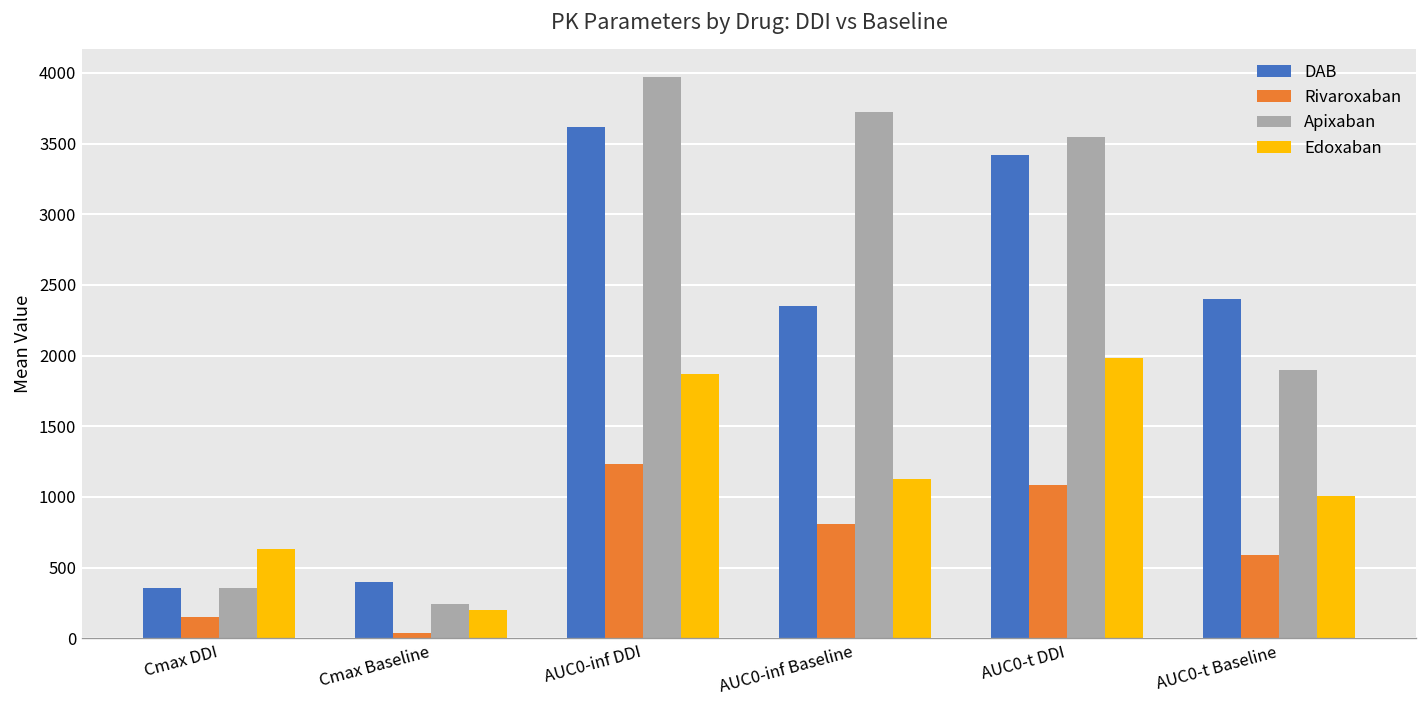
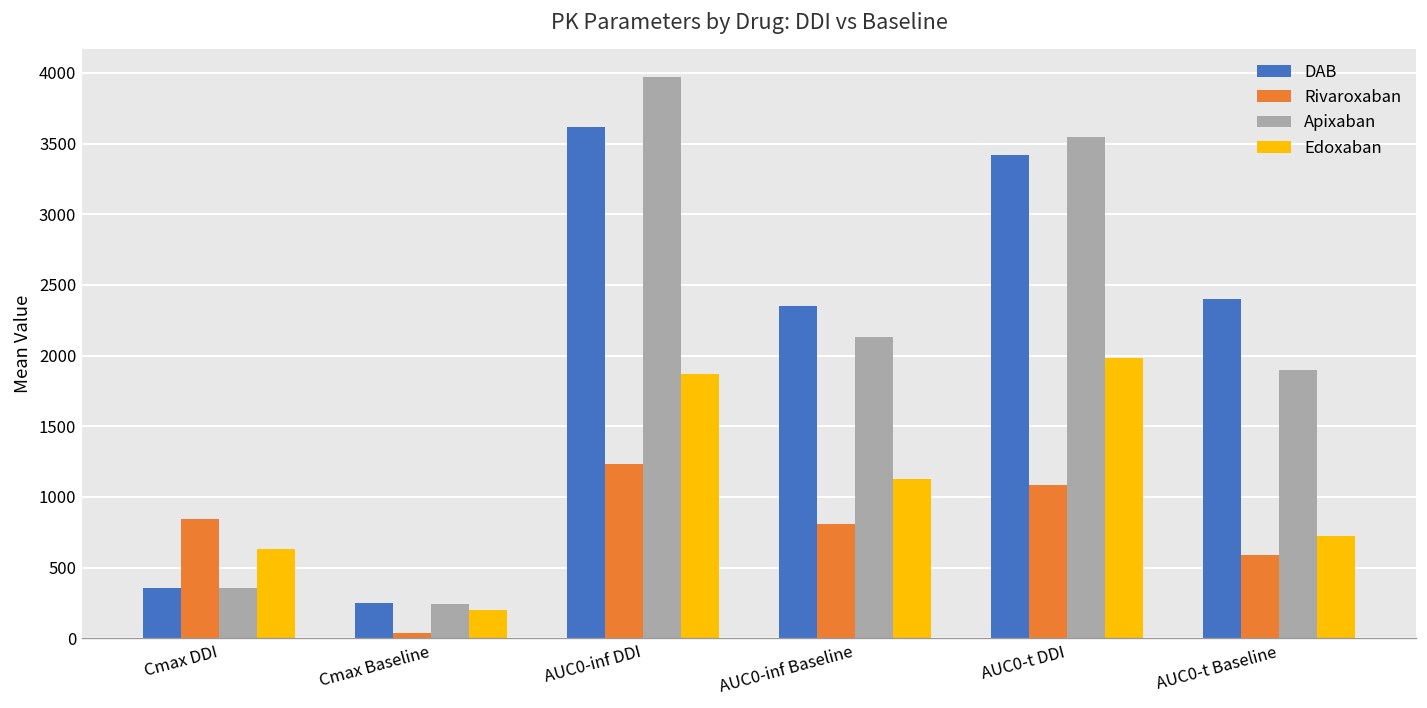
  {
    "DAB": {
      "Cmax DDI": 360,
-     "Cmax Baseline": 400,
+     "Cmax Baseline": 250,
      "AUC0-inf DDI": 3610,
      "AUC0-inf Baseline": 2350,
      "AUC0-t DDI": 3420,
      "AUC0-t Baseline": 2400
    },
    "Rivaroxaban": {
-     "Cmax DDI": 150,
+     "Cmax DDI": 850,
      "Cmax Baseline": 40,
      "AUC0-inf DDI": 1230,
      "AUC0-inf Baseline": 810,
      "AUC0-t DDI": 1080,
      "AUC0-t Baseline": 590
    },
    "Apixaban": {
      "Cmax DDI": 360,
      "Cmax Baseline": 240,
      "AUC0-inf DDI": 3970,
-     "AUC0-inf Baseline": 3720,
+     "AUC0-inf Baseline": 2130,
      "AUC0-t DDI": 3550,
      "AUC0-t Baseline": 1900
    },
    "Edoxaban": {
      "Cmax DDI": 630,
      "Cmax Baseline": 200,
      "AUC0-inf DDI": 1870,
      "AUC0-inf Baseline": 1130,
      "AUC0-t DDI": 1980,
-     "AUC0-t Baseline": 1010
+     "AUC0-t Baseline": 730
    }
  }
